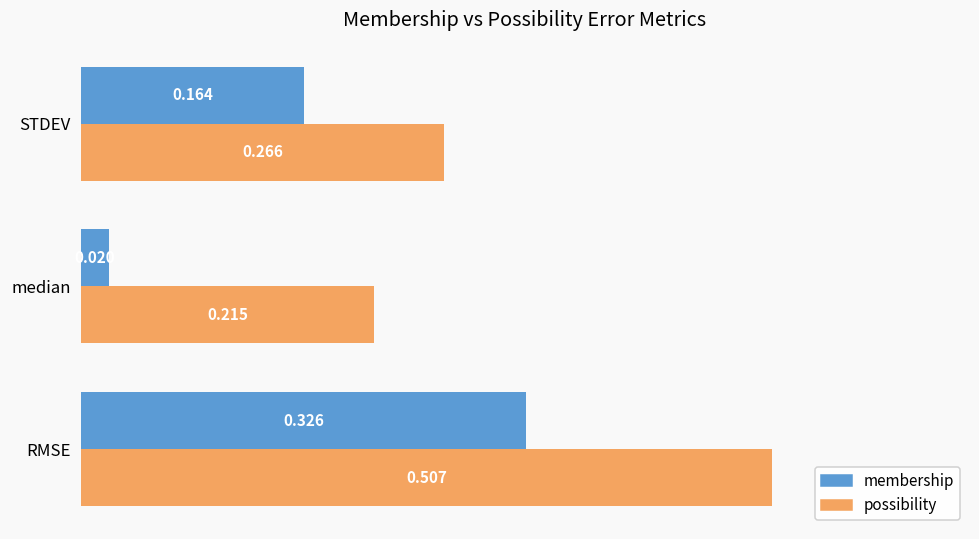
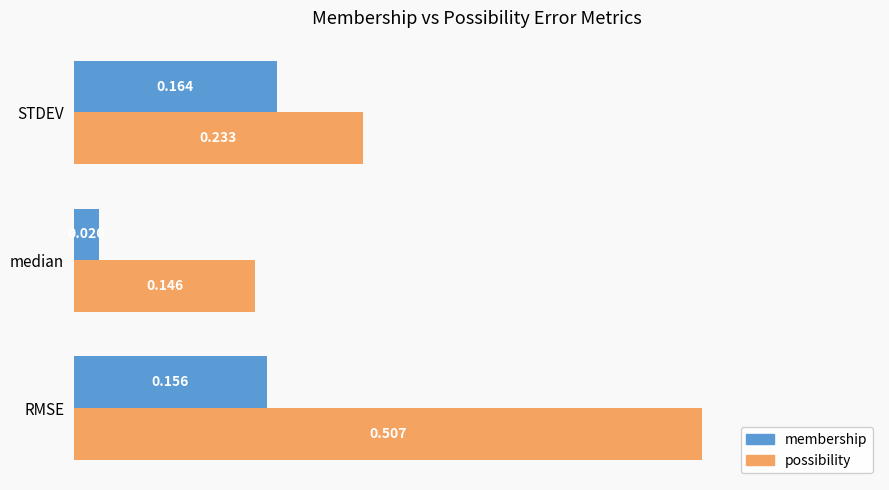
  {
    "membership": {
      "STDEV": 0.164,
      "median": 0.020,
-     "RMSE": 0.326
+     "RMSE": 0.156
    },
    "possibility": {
-     "STDEV": 0.266,
-     "median": 0.215,
+     "STDEV": 0.233,
+     "median": 0.146,
      "RMSE": 0.507
    }
  }
